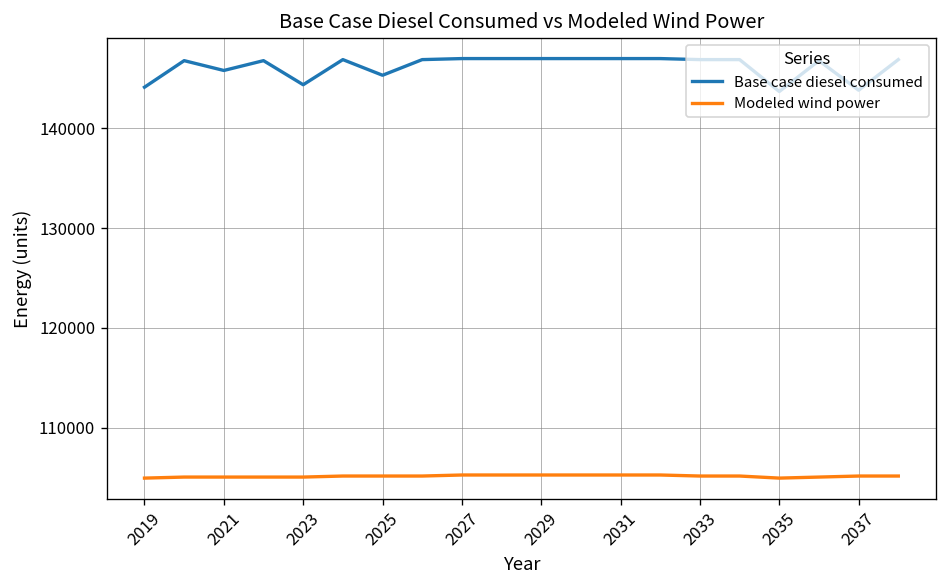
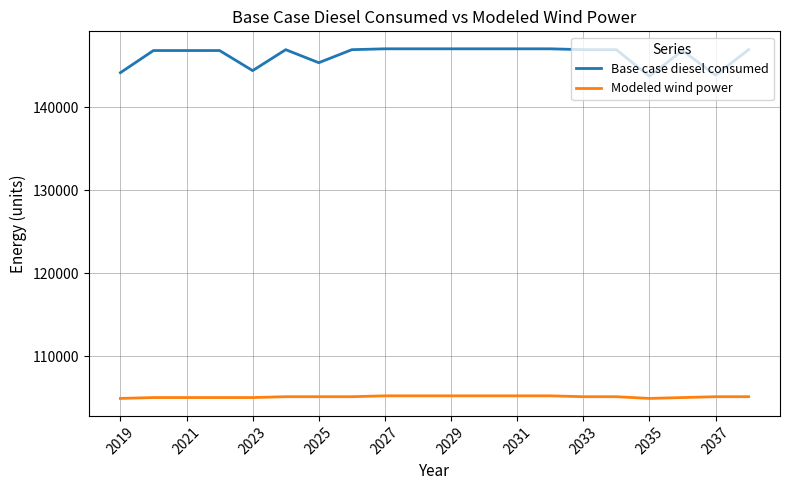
  {
    "Base case diesel consumed": {
      "2019": 144000,
-     "2021": 146000,
+     "2021": 147000,
      "2023": 144000,
      "2025": 145000,
      "2027": 147000,
      "2029": 147000,
      "2031": 147000
    },
    "Modeled wind power": {
      "2019": 105000,
      "2021": 105000,
      "2023": 105000,
      "2025": 105000,
      "2027": 105000,
      "2029": 105000,
      "2031": 105000,
      "2033": 105000,
      "2035": 105000,
      "2037": 105000
    }
  }
